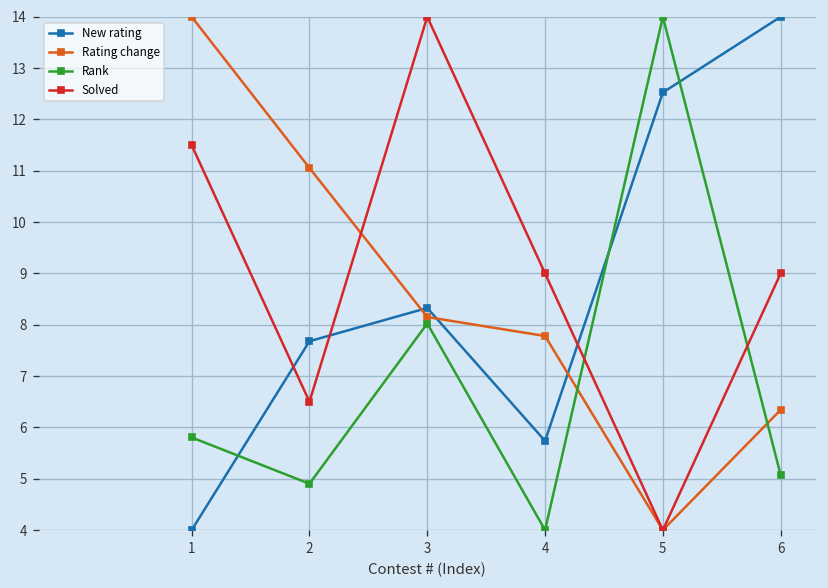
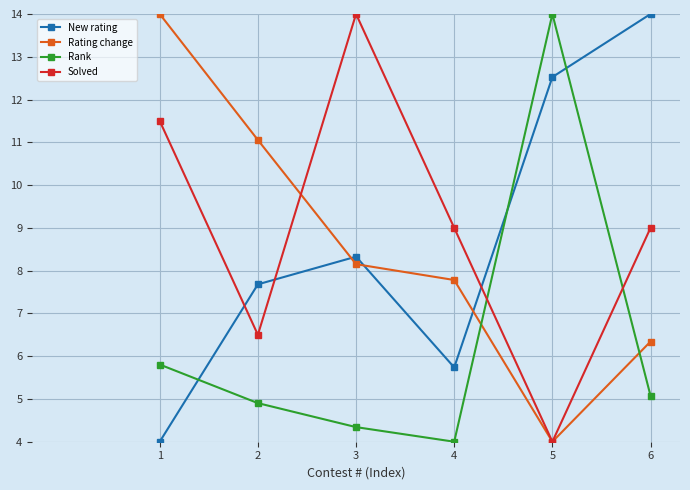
  {
    "New rating": {
      "1": 4.0,
      "2": 7.7,
      "3": 8.3,
      "4": 5.7,
      "5": 12.5,
      "6": 14.0
    },
    "Rank": {
      "1": 5.8,
      "2": 4.9,
-     "3": 8.0,
+     "3": 4.3,
      "4": 4.0,
      "5": 14.0,
      "6": 5.1
    }
  }
